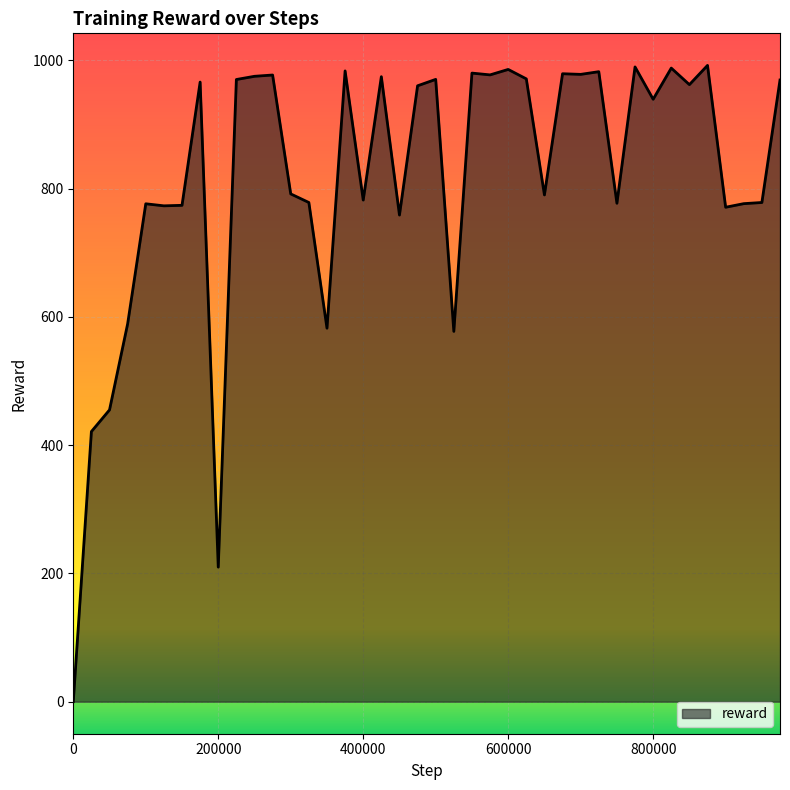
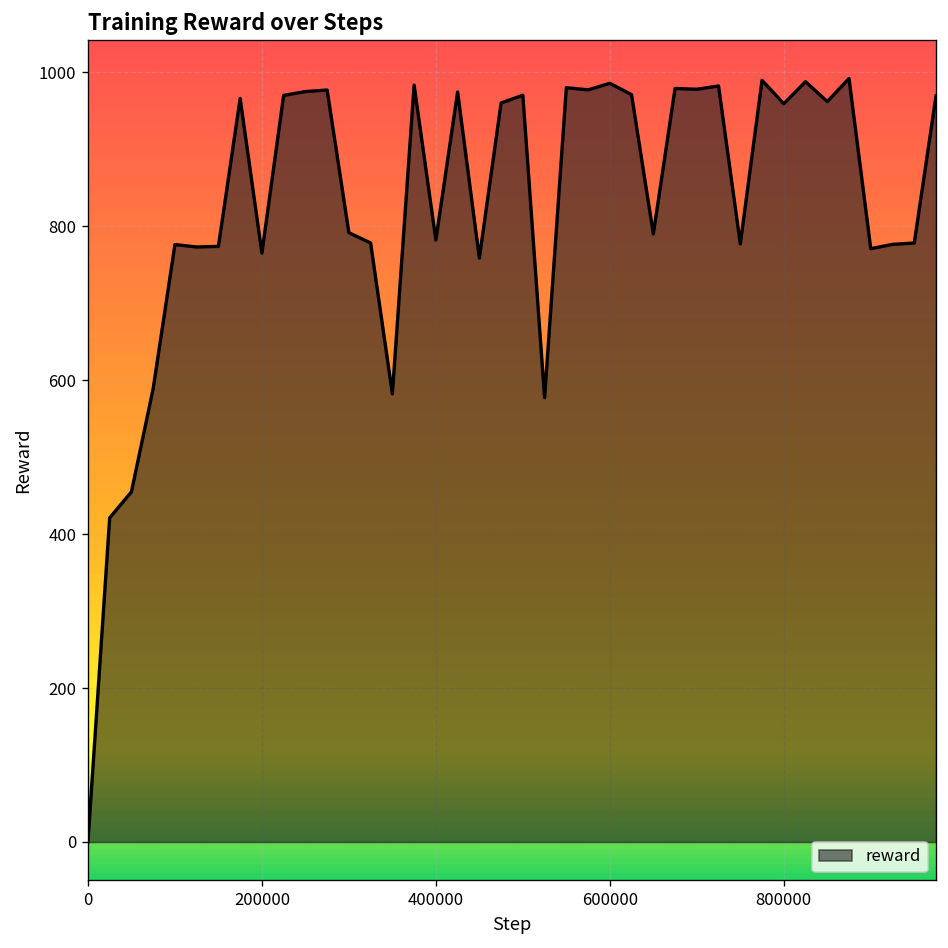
  {
    "0": 0,
-   "200000": 210,
+   "200000": 770,
    "400000": 780,
    "600000": 990,
-   "800000": 940
+   "800000": 960
  }
